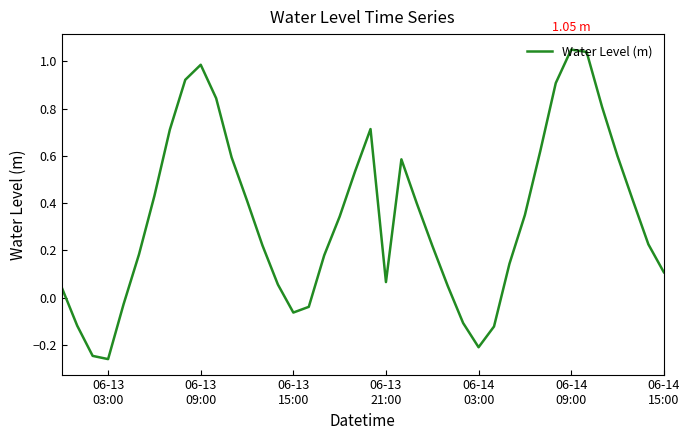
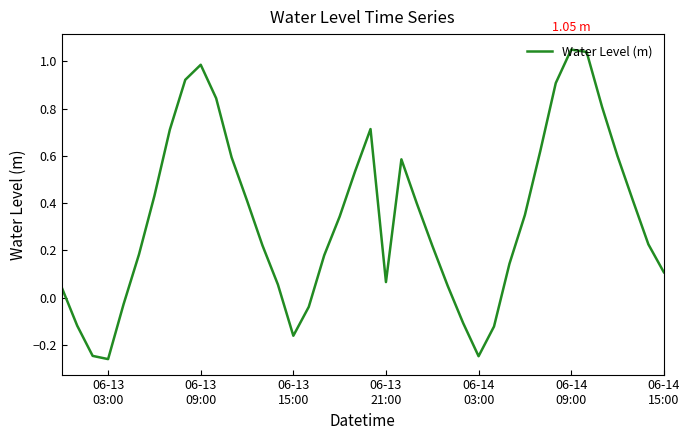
  {
    "06-13 03:00": -0.26,
    "06-13 09:00": 0.99,
-   "06-13 15:00": -0.06,
+   "06-13 15:00": -0.16,
    "06-13 21:00": 0.07,
-   "06-14 03:00": -0.21,
+   "06-14 03:00": -0.25,
    "06-14 15:00": 0.11
  }
